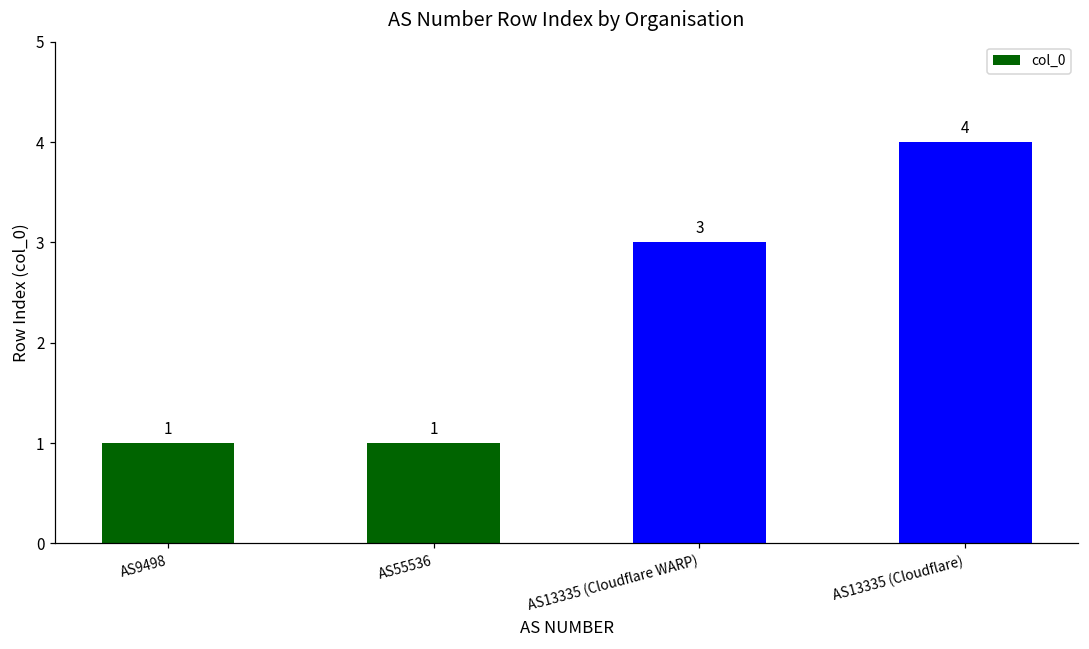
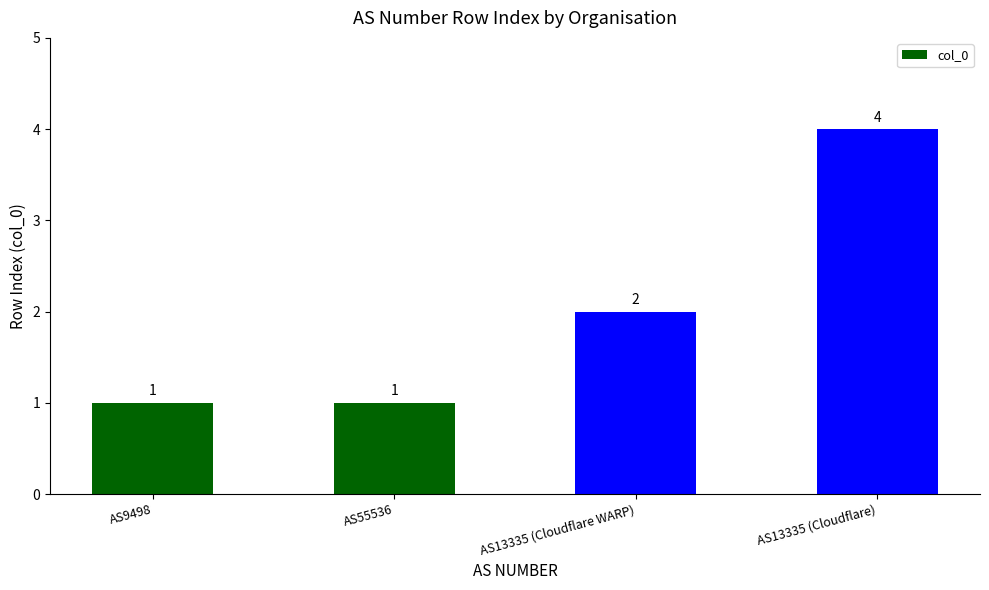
  {
    "AS9498": 1,
    "AS55536": 1,
-   "AS13335 (Cloudflare WARP)": 3,
+   "AS13335 (Cloudflare WARP)": 2,
    "AS13335 (Cloudflare)": 4
  }
